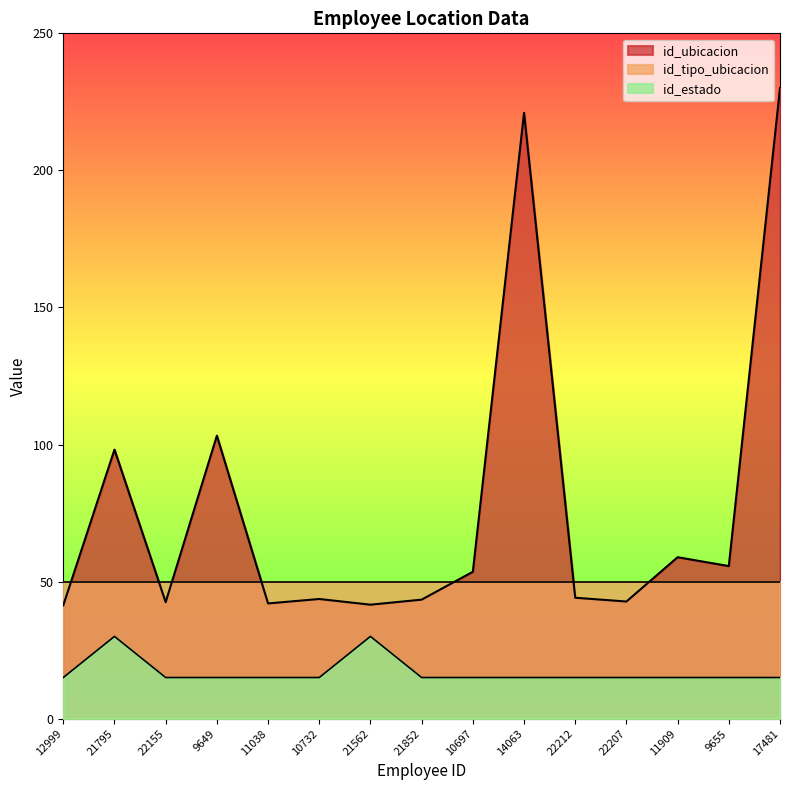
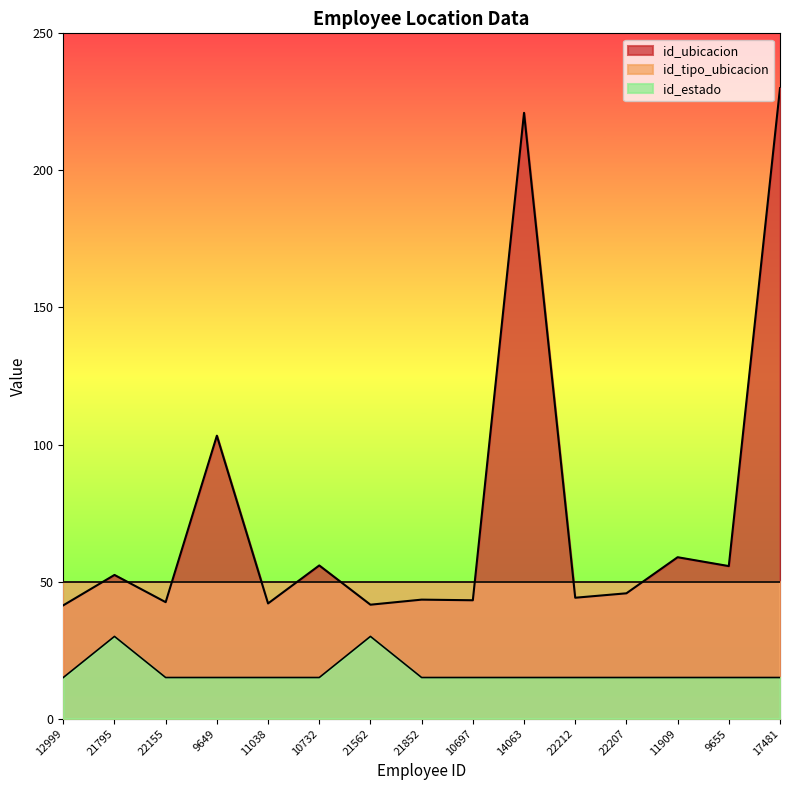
  {
    "id_ubicacion": {
      "12999": 41,
-     "21795": 98,
+     "21795": 52,
      "22155": 42,
      "9649": 103,
      "11038": 42,
-     "10732": 44,
+     "10732": 56,
      "21562": 42,
      "21852": 43,
-     "10697": 54,
+     "10697": 43,
      "14063": 221,
      "22212": 44,
-     "22207": 43,
+     "22207": 46,
      "11909": 59,
      "9655": 56,
      "17481": 230
    },
    "id_tipo_ubicacion": {
      "12999": 50,
      "21795": 50,
      "22155": 50,
      "9649": 50,
      "11038": 50,
      "10732": 50,
      "21562": 50,
      "21852": 50,
      "10697": 50,
      "14063": 50,
      "22212": 50,
      "22207": 50,
      "11909": 50,
      "9655": 50,
      "17481": 50
    },
    "id_estado": {
      "12999": 15,
      "21795": 30,
      "22155": 15,
      "9649": 15,
      "11038": 15,
      "10732": 15,
      "21562": 30,
      "21852": 15,
      "10697": 15,
      "14063": 15,
      "22212": 15,
      "22207": 15,
      "11909": 15,
      "9655": 15,
      "17481": 15
    }
  }
